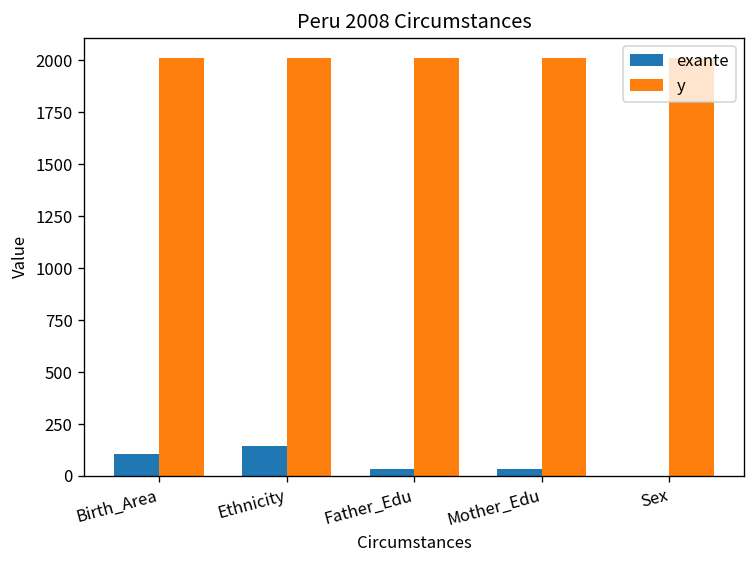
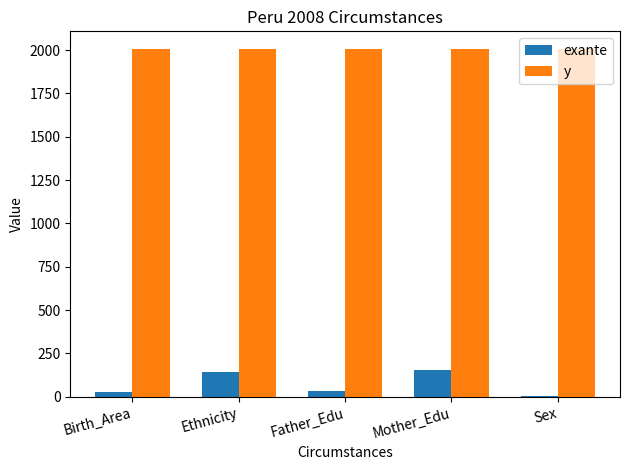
  {
    "exante": {
-     "Birth_Area": 110,
+     "Birth_Area": 20,
      "Ethnicity": 140,
      "Father_Edu": 30,
-     "Mother_Edu": 30
+     "Mother_Edu": 160
    },
    "y": {
      "Birth_Area": 2010,
      "Ethnicity": 2010,
      "Father_Edu": 2010,
      "Mother_Edu": 2010
    }
  }
